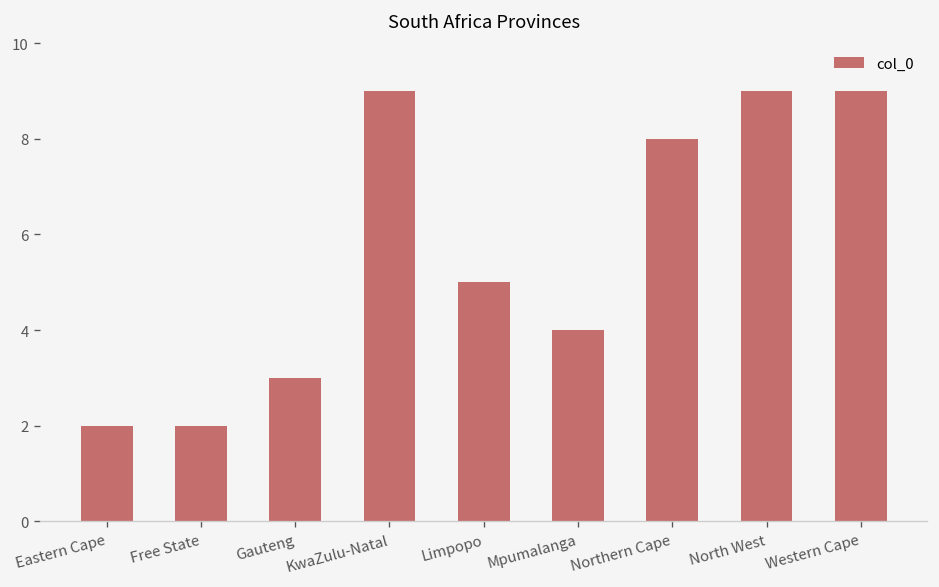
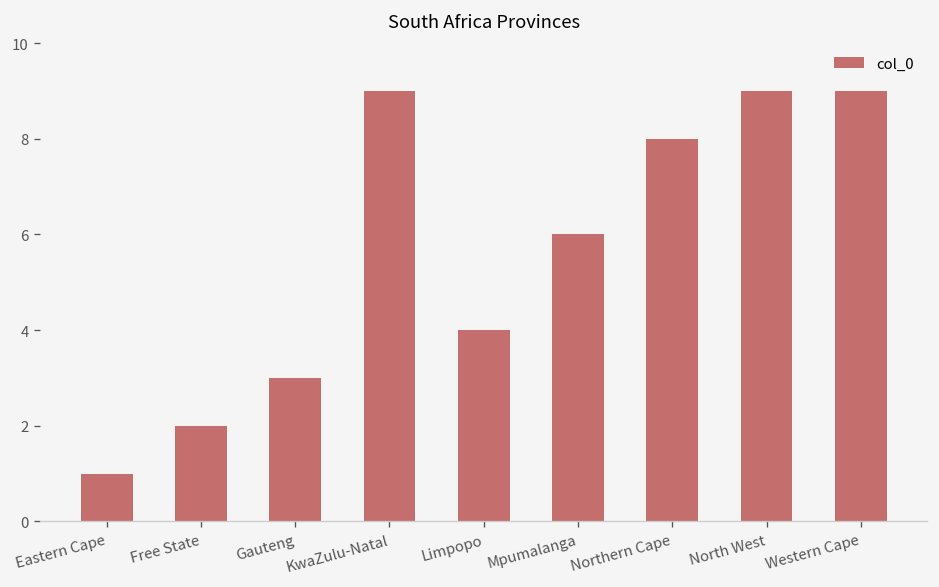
  {
-   "Eastern Cape": 2,
+   "Eastern Cape": 1,
    "Free State": 2,
    "Gauteng": 3,
    "KwaZulu-Natal": 9,
-   "Limpopo": 5,
-   "Mpumalanga": 4,
+   "Limpopo": 4,
+   "Mpumalanga": 6,
    "Northern Cape": 8,
    "North West": 9,
    "Western Cape": 9
  }
